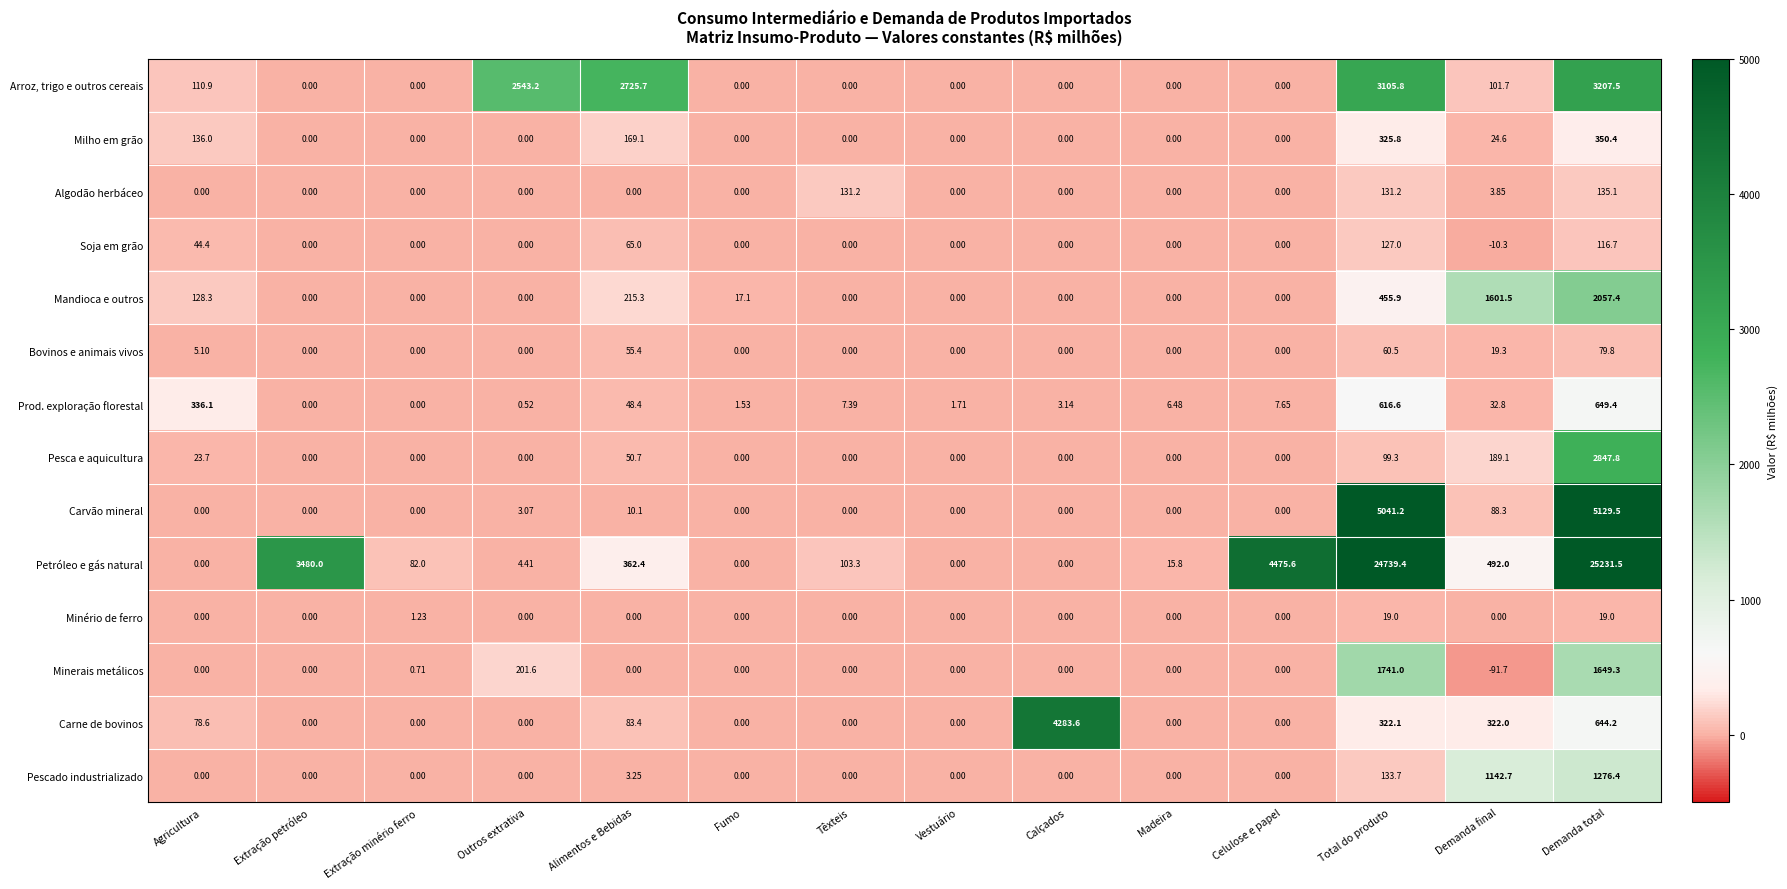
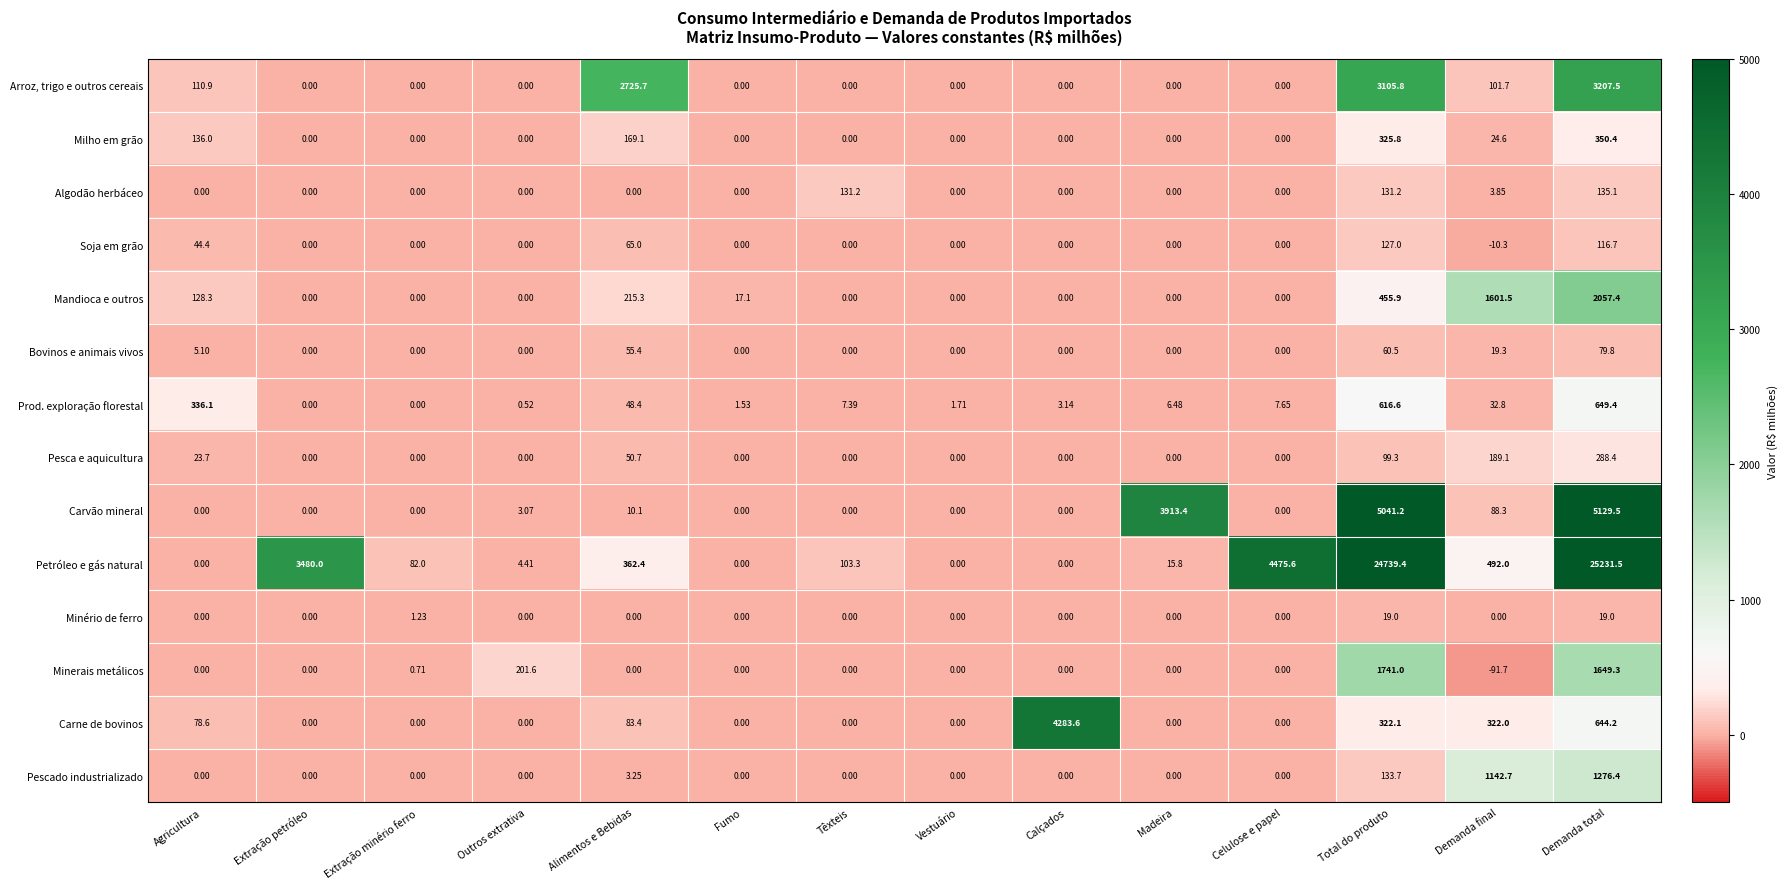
  {
    "Arroz, trigo e outros cereais": {
      "Agricultura": 110.9,
      "Extração petróleo": 0.00,
      "Extração minério ferro": 0.00,
-     "Outros extrativa": 2543.2,
+     "Outros extrativa": 0.00,
      "Alimentos e Bebidas": 2725.7,
      "Fumo": 0.00,
      "Têxteis": 0.00,
      "Vestuário": 0.00,
      "Calçados": 0.00,
      "Madeira": 0.00,
      "Celulose e papel": 0.00,
      "Total do produto": 3105.8,
      "Demanda final": 101.7,
      "Demanda total": 3207.5
    },
    "Milho em grão": {
      "Agricultura": 136.0,
      "Extração petróleo": 0.00,
      "Extração minério ferro": 0.00,
      "Outros extrativa": 0.00,
      "Alimentos e Bebidas": 169.1,
      "Fumo": 0.00,
      "Têxteis": 0.00,
      "Vestuário": 0.00,
      "Calçados": 0.00,
      "Madeira": 0.00,
      "Celulose e papel": 0.00,
      "Total do produto": 325.8,
      "Demanda final": 24.6,
      "Demanda total": 350.4
    },
    "Algodão herbáceo": {
      "Agricultura": 0.00,
      "Extração petróleo": 0.00,
      "Extração minério ferro": 0.00,
      "Outros extrativa": 0.00,
      "Alimentos e Bebidas": 0.00,
      "Fumo": 0.00,
      "Têxteis": 131.2,
      "Vestuário": 0.00,
      "Calçados": 0.00,
      "Madeira": 0.00,
      "Celulose e papel": 0.00,
      "Total do produto": 131.2,
      "Demanda final": 3.85,
      "Demanda total": 135.1
    },
    "Soja em grão": {
      "Agricultura": 44.4,
      "Extração petróleo": 0.00,
      "Extração minério ferro": 0.00,
      "Outros extrativa": 0.00,
      "Alimentos e Bebidas": 65.0,
      "Fumo": 0.00,
      "Têxteis": 0.00,
      "Vestuário": 0.00,
      "Calçados": 0.00,
      "Madeira": 0.00,
      "Celulose e papel": 0.00,
      "Total do produto": 127.0,
      "Demanda final": -10.3,
      "Demanda total": 116.7
    },
    "Mandioca e outros": {
      "Agricultura": 128.3,
      "Extração petróleo": 0.00,
      "Extração minério ferro": 0.00,
      "Outros extrativa": 0.00,
      "Alimentos e Bebidas": 215.3,
      "Fumo": 17.1,
      "Têxteis": 0.00,
      "Vestuário": 0.00,
      "Calçados": 0.00,
      "Madeira": 0.00,
      "Celulose e papel": 0.00,
      "Total do produto": 455.9,
      "Demanda final": 1601.5,
      "Demanda total": 2057.4
    },
    "Bovinos e animais vivos": {
      "Agricultura": 5.10,
      "Extração petróleo": 0.00,
      "Extração minério ferro": 0.00,
      "Outros extrativa": 0.00,
      "Alimentos e Bebidas": 55.4,
      "Fumo": 0.00,
      "Têxteis": 0.00,
      "Vestuário": 0.00,
      "Calçados": 0.00,
      "Madeira": 0.00,
      "Celulose e papel": 0.00,
      "Total do produto": 60.5,
      "Demanda final": 19.3,
      "Demanda total": 79.8
    },
    "Prod. exploração florestal": {
      "Agricultura": 336.1,
      "Extração petróleo": 0.00,
      "Extração minério ferro": 0.00,
      "Outros extrativa": 0.52,
      "Alimentos e Bebidas": 48.4,
      "Fumo": 1.53,
      "Têxteis": 7.39,
      "Vestuário": 1.71,
      "Calçados": 3.14,
      "Madeira": 6.48,
      "Celulose e papel": 7.65,
      "Total do produto": 616.6,
      "Demanda final": 32.8,
      "Demanda total": 649.4
    },
    "Pesca e aquicultura": {
      "Agricultura": 23.7,
      "Extração petróleo": 0.00,
      "Extração minério ferro": 0.00,
      "Outros extrativa": 0.00,
      "Alimentos e Bebidas": 50.7,
      "Fumo": 0.00,
      "Têxteis": 0.00,
      "Vestuário": 0.00,
      "Calçados": 0.00,
      "Madeira": 0.00,
      "Celulose e papel": 0.00,
      "Total do produto": 99.3,
      "Demanda final": 189.1,
-     "Demanda total": 2847.8
+     "Demanda total": 288.4
    },
    "Carvão mineral": {
      "Agricultura": 0.00,
      "Extração petróleo": 0.00,
      "Extração minério ferro": 0.00,
      "Outros extrativa": 3.07,
      "Alimentos e Bebidas": 10.1,
      "Fumo": 0.00,
      "Têxteis": 0.00,
      "Vestuário": 0.00,
      "Calçados": 0.00,
-     "Madeira": 0.00,
+     "Madeira": 3913.4,
      "Celulose e papel": 0.00,
      "Total do produto": 5041.2,
      "Demanda final": 88.3,
      "Demanda total": 5129.5
    },
    "Petróleo e gás natural": {
      "Agricultura": 0.00,
      "Extração petróleo": 3480.0,
      "Extração minério ferro": 82.0,
      "Outros extrativa": 4.41,
      "Alimentos e Bebidas": 362.4,
      "Fumo": 0.00,
      "Têxteis": 103.3,
      "Vestuário": 0.00,
      "Calçados": 0.00,
      "Madeira": 15.8,
      "Celulose e papel": 4475.6,
      "Total do produto": 24739.4,
      "Demanda final": 492.0,
      "Demanda total": 25231.5
    },
    "Minério de ferro": {
      "Agricultura": 0.00,
      "Extração petróleo": 0.00,
      "Extração minério ferro": 1.23,
      "Outros extrativa": 0.00,
      "Alimentos e Bebidas": 0.00,
      "Fumo": 0.00,
      "Têxteis": 0.00,
      "Vestuário": 0.00,
      "Calçados": 0.00,
      "Madeira": 0.00,
      "Celulose e papel": 0.00,
      "Total do produto": 19.0,
      "Demanda final": 0.00,
      "Demanda total": 19.0
    },
    "Minerais metálicos": {
      "Agricultura": 0.00,
      "Extração petróleo": 0.00,
      "Extração minério ferro": 0.71,
      "Outros extrativa": 201.6,
      "Alimentos e Bebidas": 0.00,
      "Fumo": 0.00,
      "Têxteis": 0.00,
      "Vestuário": 0.00,
      "Calçados": 0.00,
      "Madeira": 0.00,
      "Celulose e papel": 0.00,
      "Total do produto": 1741.0,
      "Demanda final": -91.7,
      "Demanda total": 1649.3
    },
    "Carne de bovinos": {
      "Agricultura": 78.6,
      "Extração petróleo": 0.00,
      "Extração minério ferro": 0.00,
      "Outros extrativa": 0.00,
      "Alimentos e Bebidas": 83.4,
      "Fumo": 0.00,
      "Têxteis": 0.00,
      "Vestuário": 0.00,
      "Calçados": 4283.6,
      "Madeira": 0.00,
      "Celulose e papel": 0.00,
      "Total do produto": 322.1,
      "Demanda final": 322.0,
      "Demanda total": 644.2
    },
    "Pescado industrializado": {
      "Agricultura": 0.00,
      "Extração petróleo": 0.00,
      "Extração minério ferro": 0.00,
      "Outros extrativa": 0.00,
      "Alimentos e Bebidas": 3.25,
      "Fumo": 0.00,
      "Têxteis": 0.00,
      "Vestuário": 0.00,
      "Calçados": 0.00,
      "Madeira": 0.00,
      "Celulose e papel": 0.00,
      "Total do produto": 133.7,
      "Demanda final": 1142.7,
      "Demanda total": 1276.4
    }
  }
